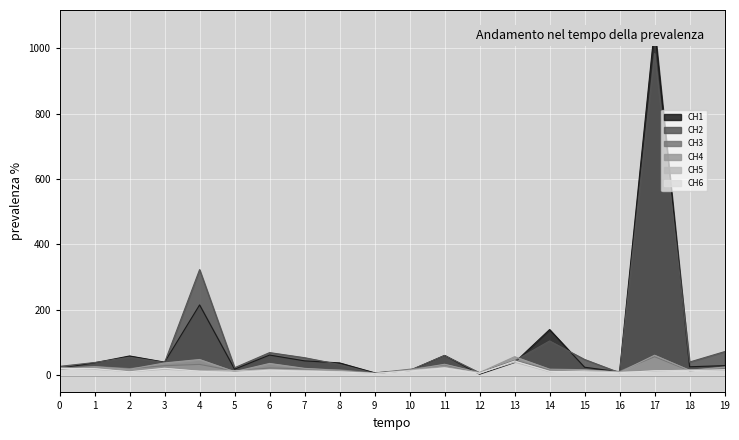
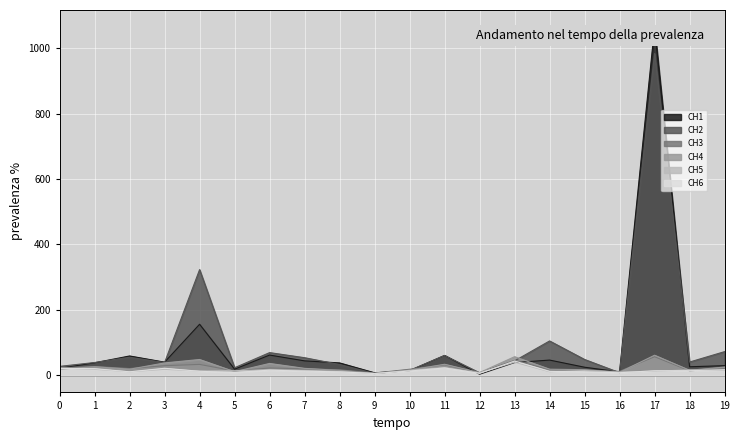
  {
    "CH1": {
-     "4": 210,
+     "4": 160,
      "7": 40,
-     "14": 140,
+     "14": 50,
      "18": 30
    }
  }
